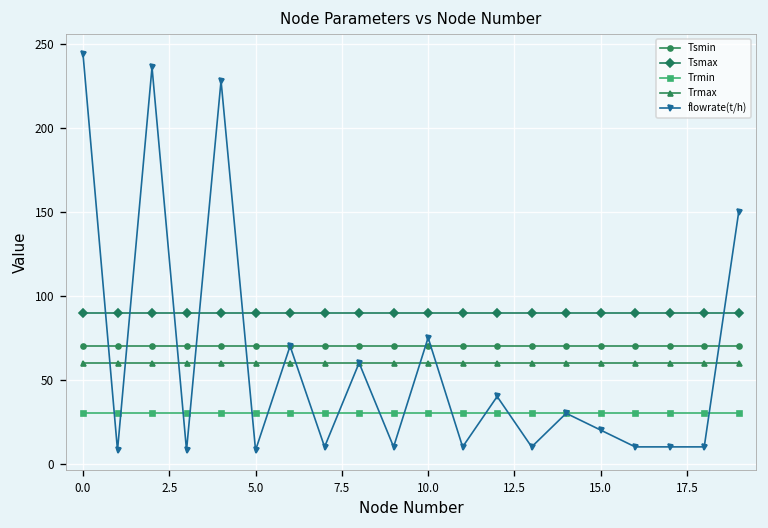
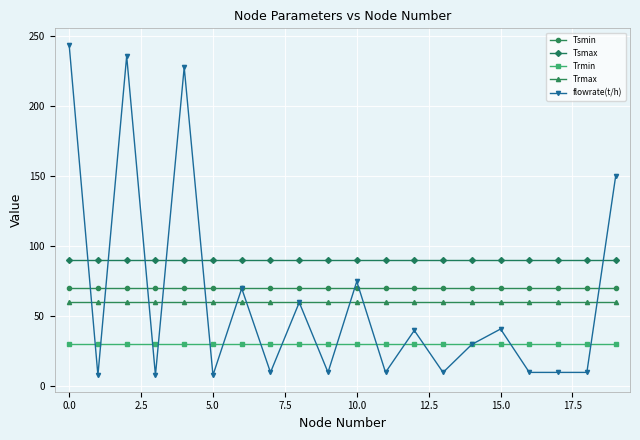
  {
    "flowrate(t/h)": {
      "0.0": 244,
      "5.0": 8,
      "10.0": 75,
-     "15.0": 20
+     "15.0": 41
    }
  }
